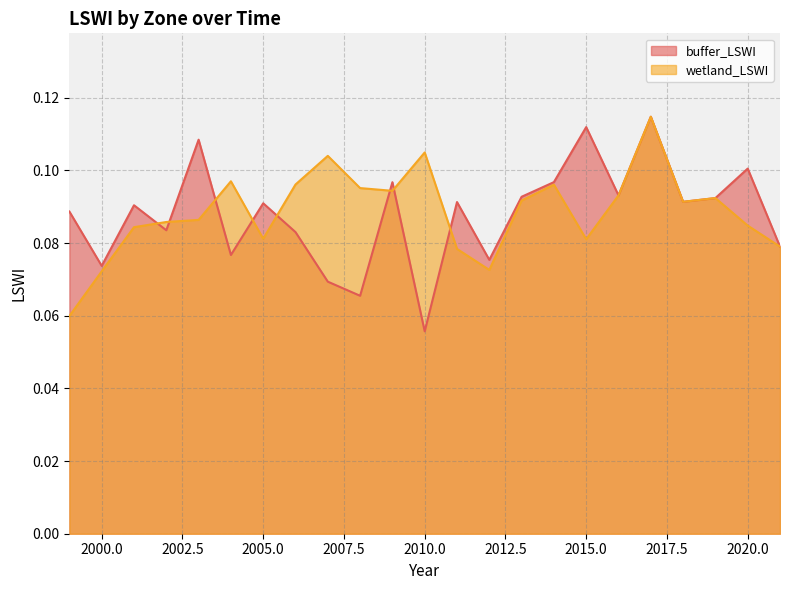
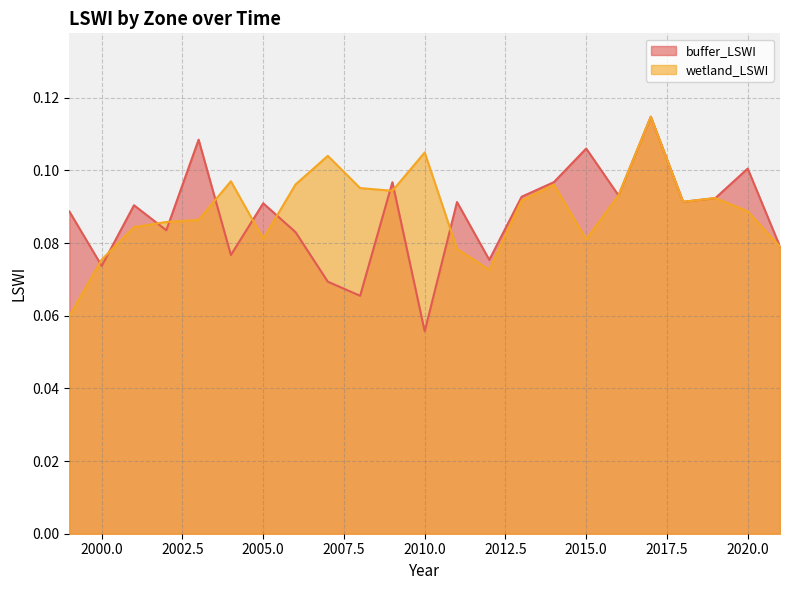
  {
    "buffer_LSWI": {
      "2000.0": 0.074,
      "2005.0": 0.091,
      "2010.0": 0.056,
-     "2015.0": 0.112,
+     "2015.0": 0.106,
      "2020.0": 0.100
    },
    "wetland_LSWI": {
-     "2000.0": 0.072,
+     "2000.0": 0.075,
      "2005.0": 0.081,
      "2010.0": 0.105,
      "2015.0": 0.081,
-     "2020.0": 0.085
+     "2020.0": 0.089
    }
  }
